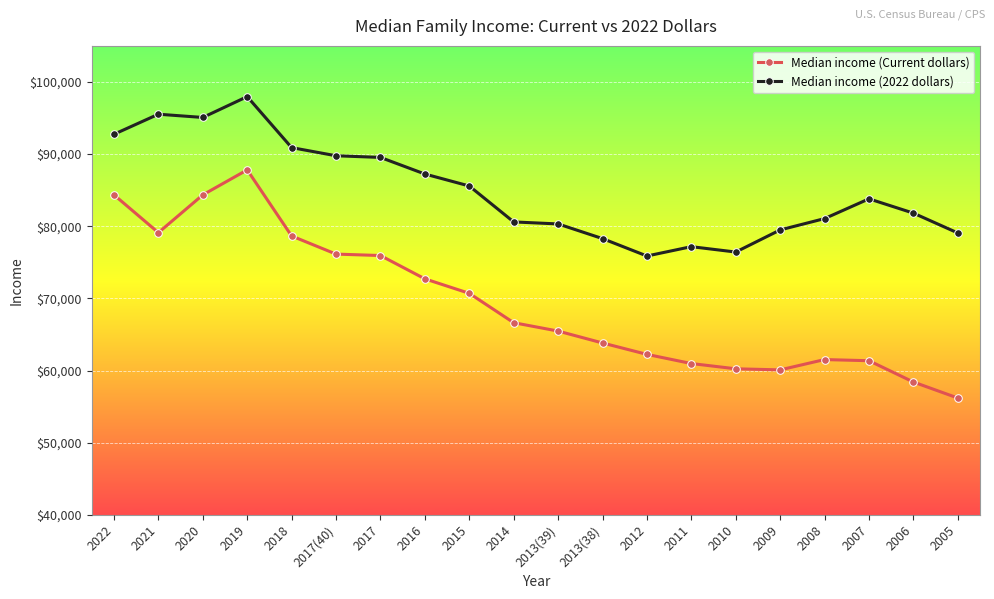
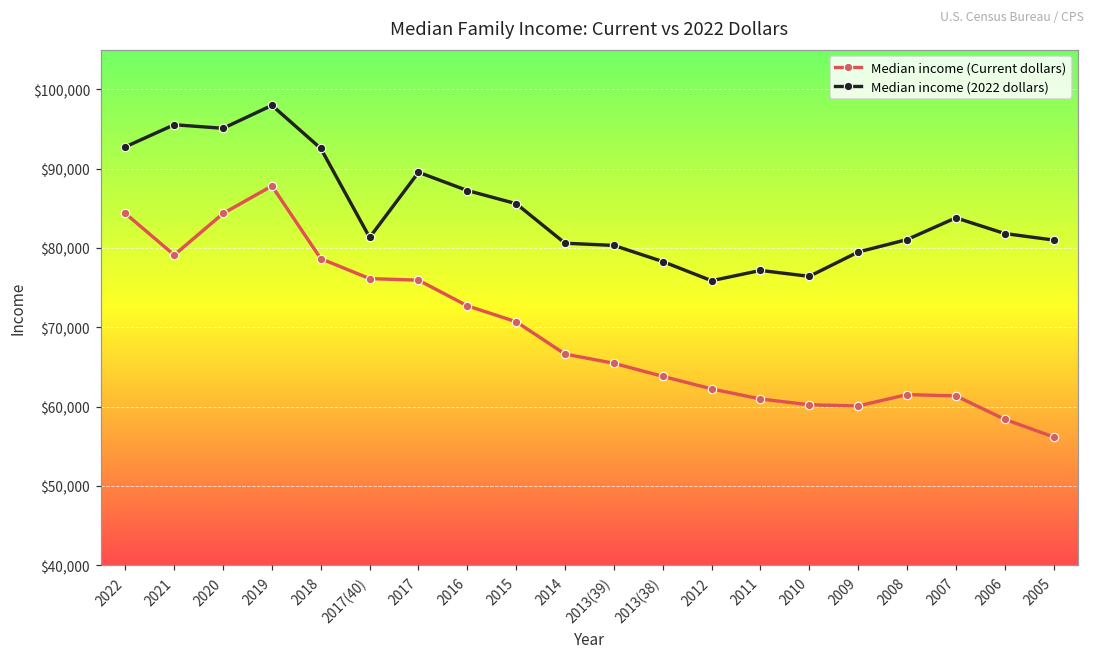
  {
    "Median income (Current dollars)": {
      "2022": "$84,000",
      "2021": "$79,000",
      "2020": "$84,000",
      "2019": "$88,000",
      "2018": "$79,000",
      "2017(40)": "$76,000",
      "2017": "$76,000",
      "2016": "$73,000",
      "2015": "$71,000",
      "2014": "$67,000",
      "2013(39)": "$65,000",
      "2013(38)": "$64,000",
      "2012": "$62,000",
      "2011": "$61,000",
      "2010": "$60,000",
      "2009": "$60,000",
      "2008": "$62,000",
      "2007": "$61,000",
      "2006": "$58,000",
      "2005": "$56,000"
    },
    "Median income (2022 dollars)": {
      "2022": "$93,000",
      "2021": "$96,000",
      "2020": "$95,000",
      "2019": "$98,000",
-     "2018": "$91,000",
-     "2017(40)": "$90,000",
+     "2018": "$93,000",
+     "2017(40)": "$81,000",
      "2017": "$90,000",
      "2016": "$87,000",
      "2015": "$86,000",
      "2014": "$81,000",
      "2013(39)": "$80,000",
      "2013(38)": "$78,000",
      "2012": "$76,000",
      "2011": "$77,000",
      "2010": "$76,000",
      "2009": "$79,000",
      "2008": "$81,000",
      "2007": "$84,000",
      "2006": "$82,000",
-     "2005": "$79,000"
+     "2005": "$81,000"
    }
  }
